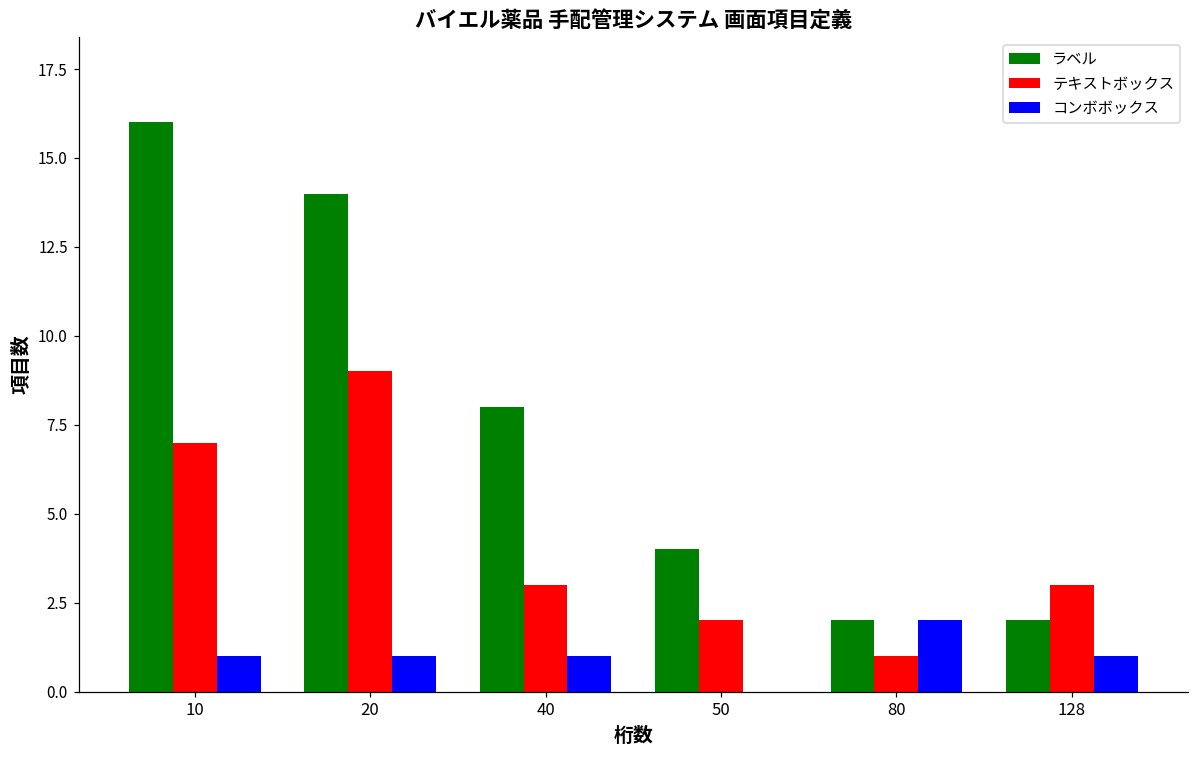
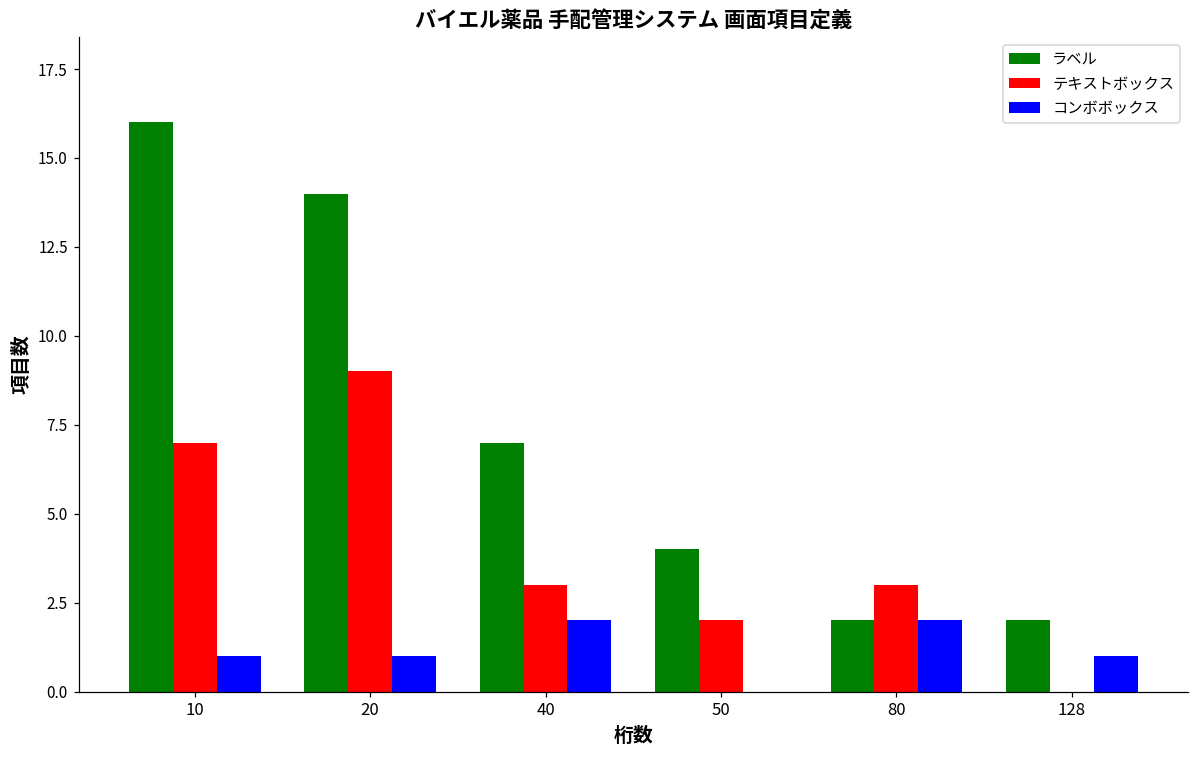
  {
    "ラベル": {
      "10": 16,
      "20": 14,
-     "40": 8,
+     "40": 7,
      "50": 4,
      "80": 2,
      "128": 2
    },
    "テキストボックス": {
      "10": 7,
      "20": 9,
      "40": 3,
      "50": 2,
-     "80": 1,
-     "128": 3
+     "80": 3,
+     "128": 0
    },
    "コンボボックス": {
      "10": 1,
      "20": 1,
-     "40": 1,
+     "40": 2,
      "50": 0,
      "80": 2,
      "128": 1
    }
  }
